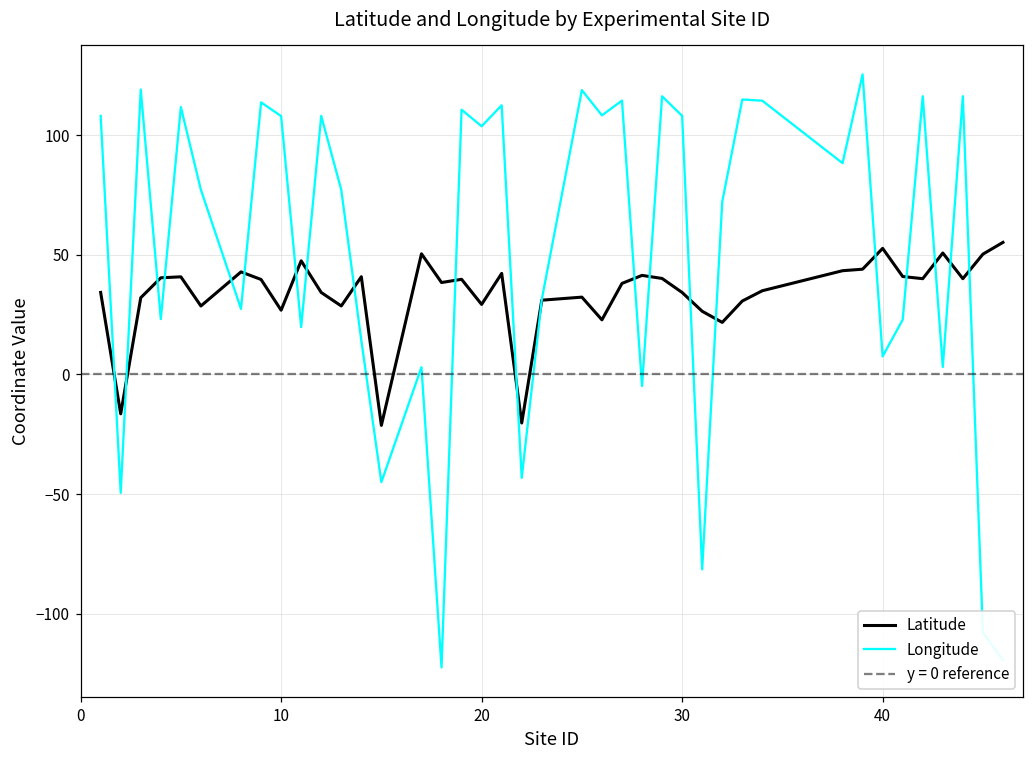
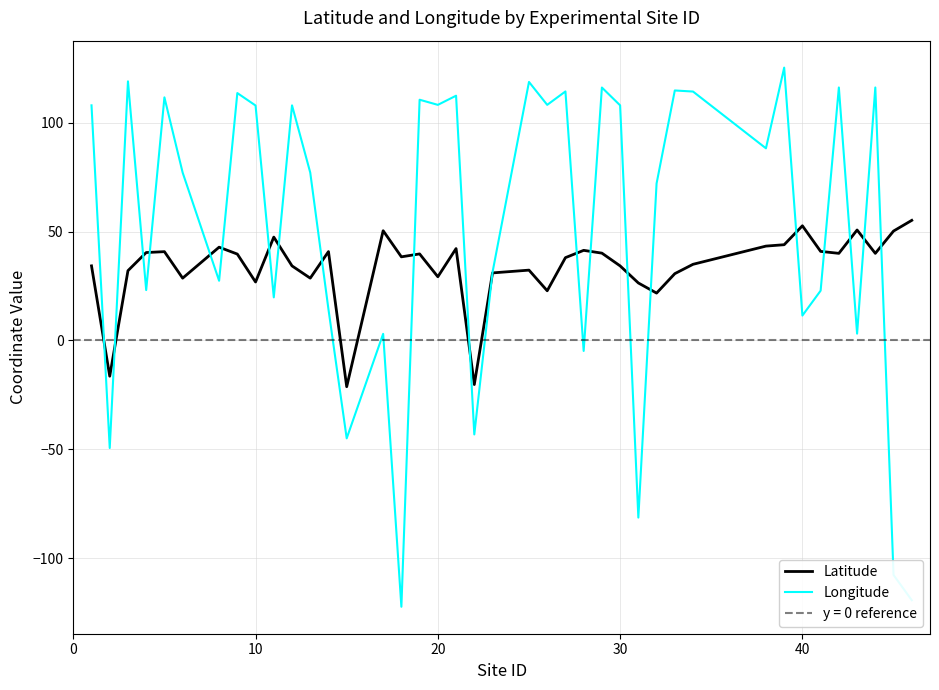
  {
    "Latitude": {
      "10": 27,
      "20": 29,
      "30": 34,
      "40": 53
    },
    "Longitude": {
      "10": 108,
-     "20": 104,
+     "20": 108,
      "30": 108,
-     "40": 8
+     "40": 11
    }
  }
